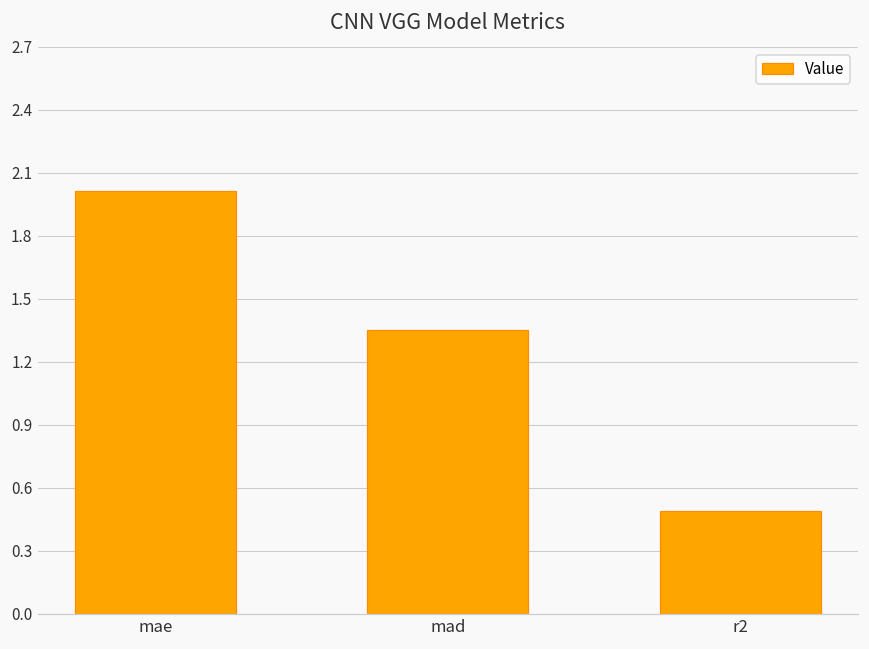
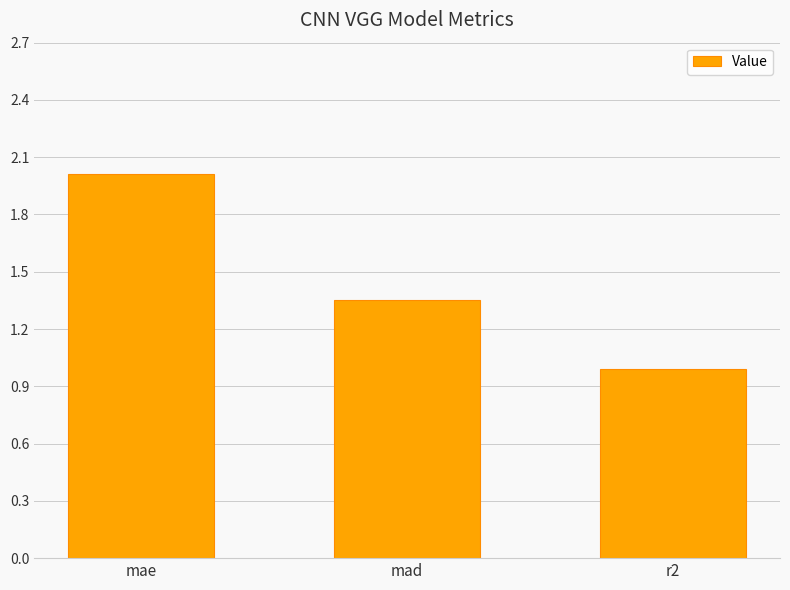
  {
    "mae": 2.01,
    "mad": 1.35,
-   "r2": 0.49
+   "r2": 0.99
  }
